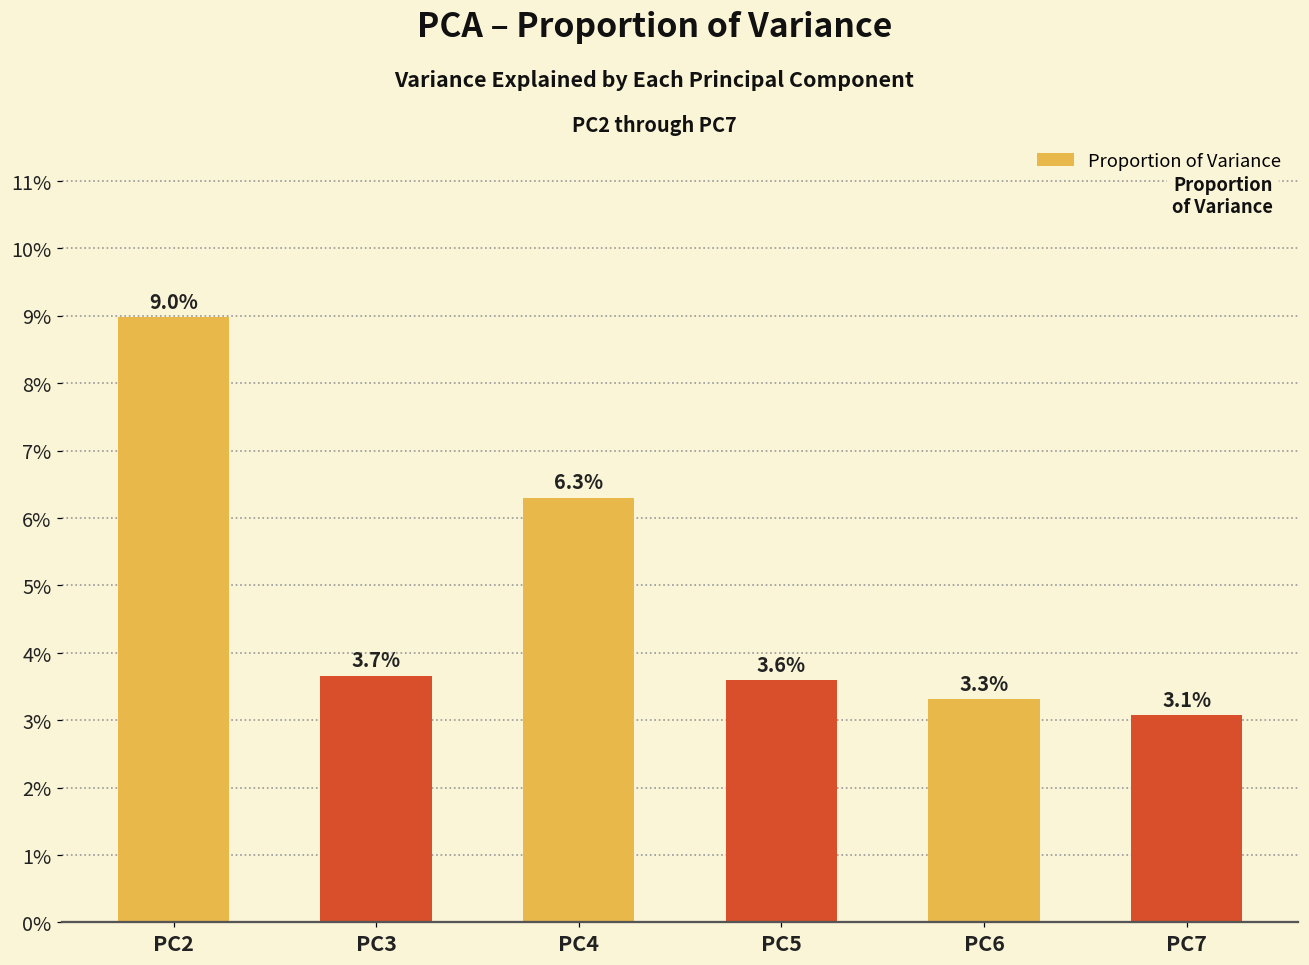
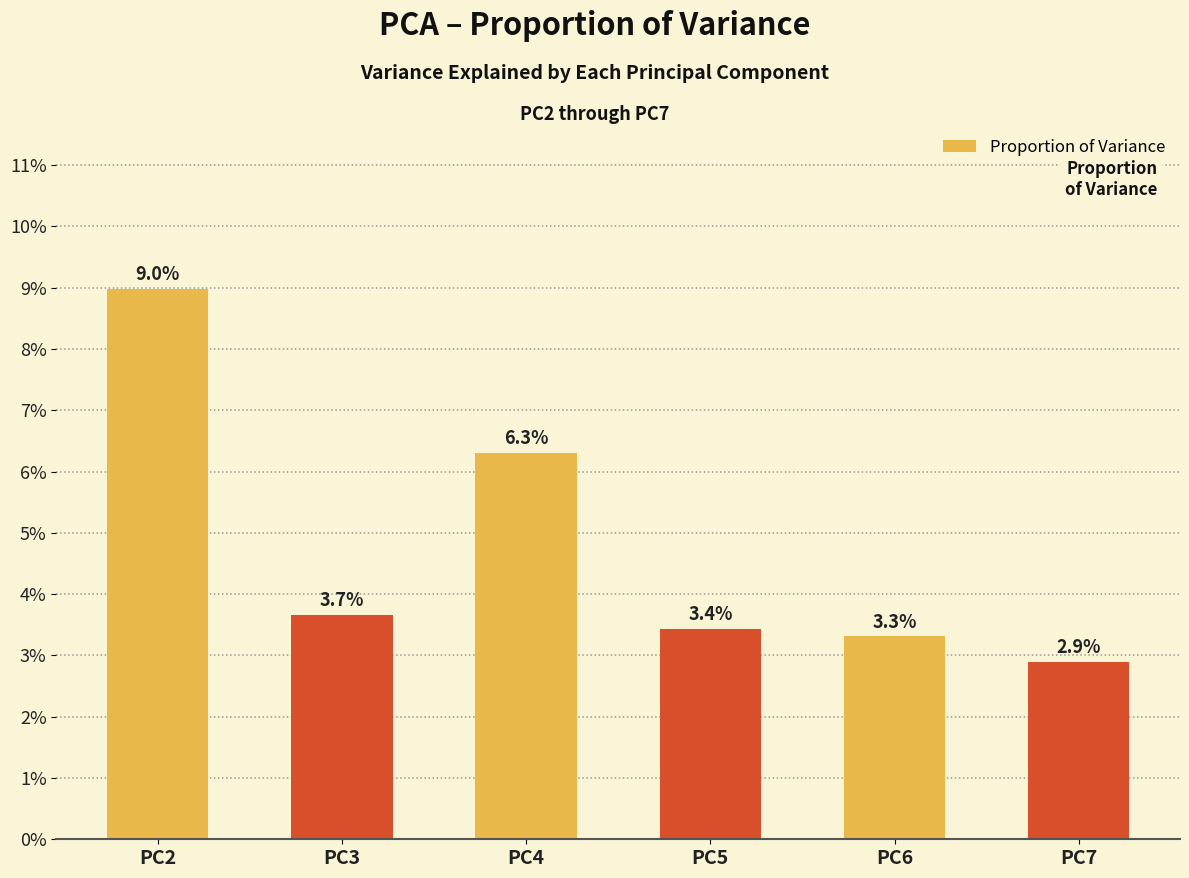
  {
    "PC2": "9.0%",
    "PC3": "3.7%",
    "PC4": "6.3%",
-   "PC5": "3.6%",
+   "PC5": "3.4%",
    "PC6": "3.3%",
-   "PC7": "3.1%"
+   "PC7": "2.9%"
  }
